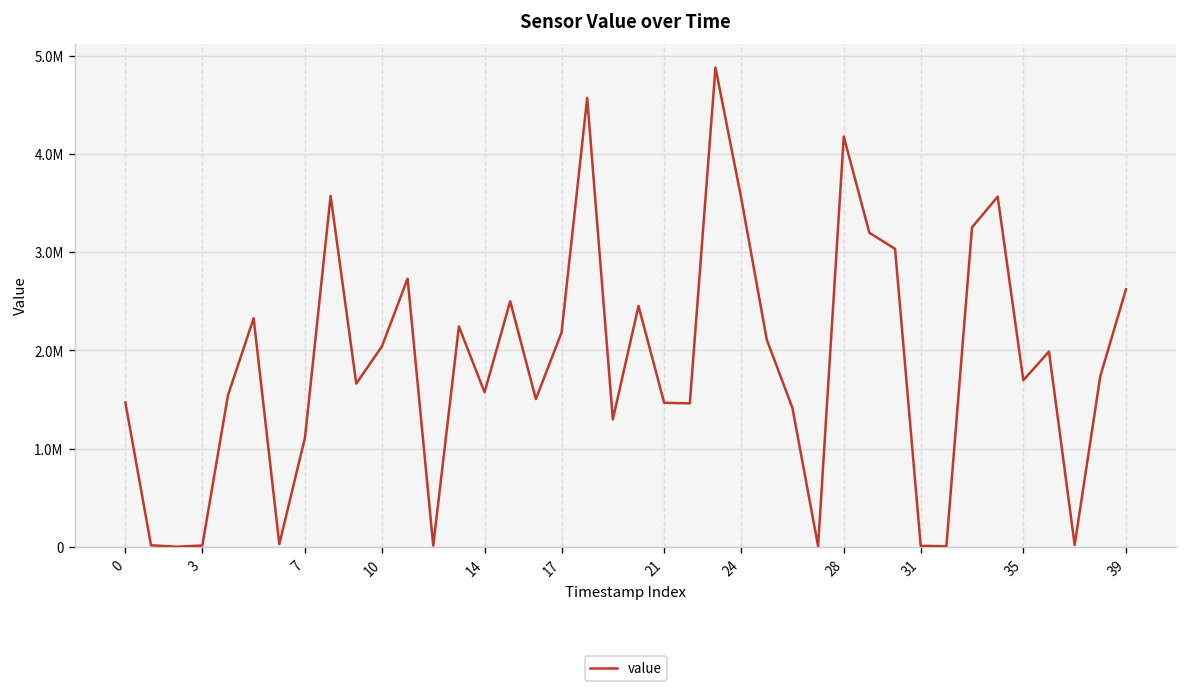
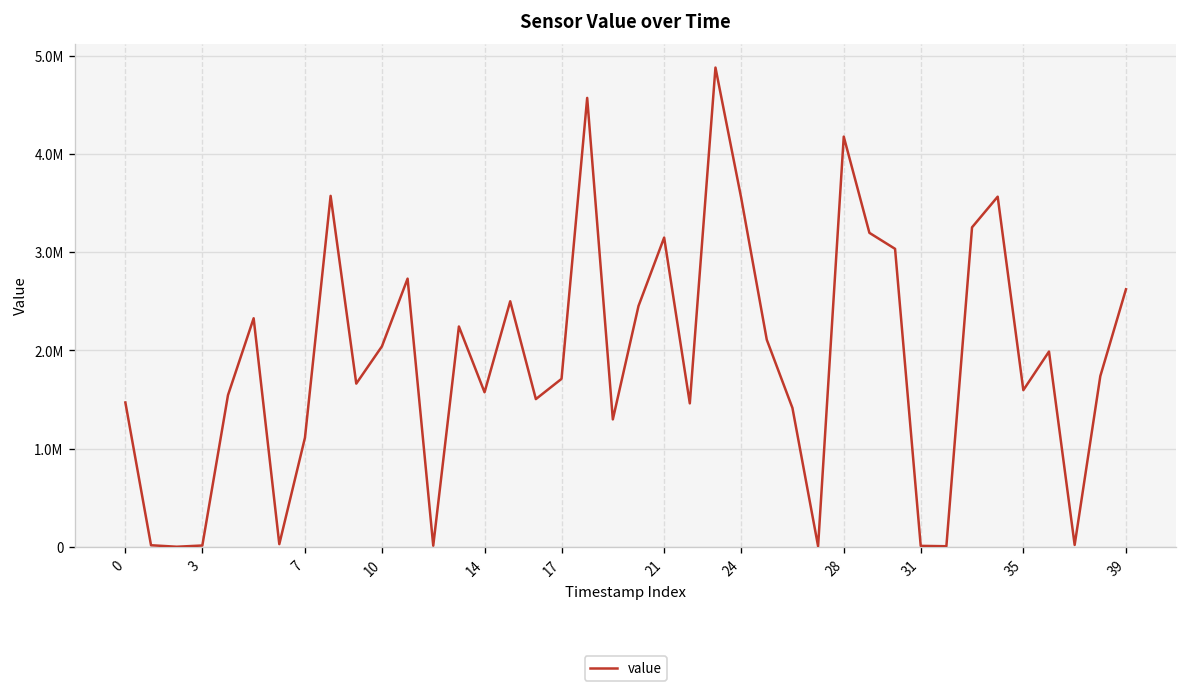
  {
    "0": 1500000,
    "3": 0,
    "7": 1100000,
    "10": 2000000,
    "14": 1600000,
-   "17": 2200000,
-   "21": 1500000,
+   "17": 1700000,
+   "21": 3100000,
    "24": 3600000,
    "28": 4200000,
    "31": 0,
-   "35": 1700000,
+   "35": 1600000,
    "39": 2600000
  }
